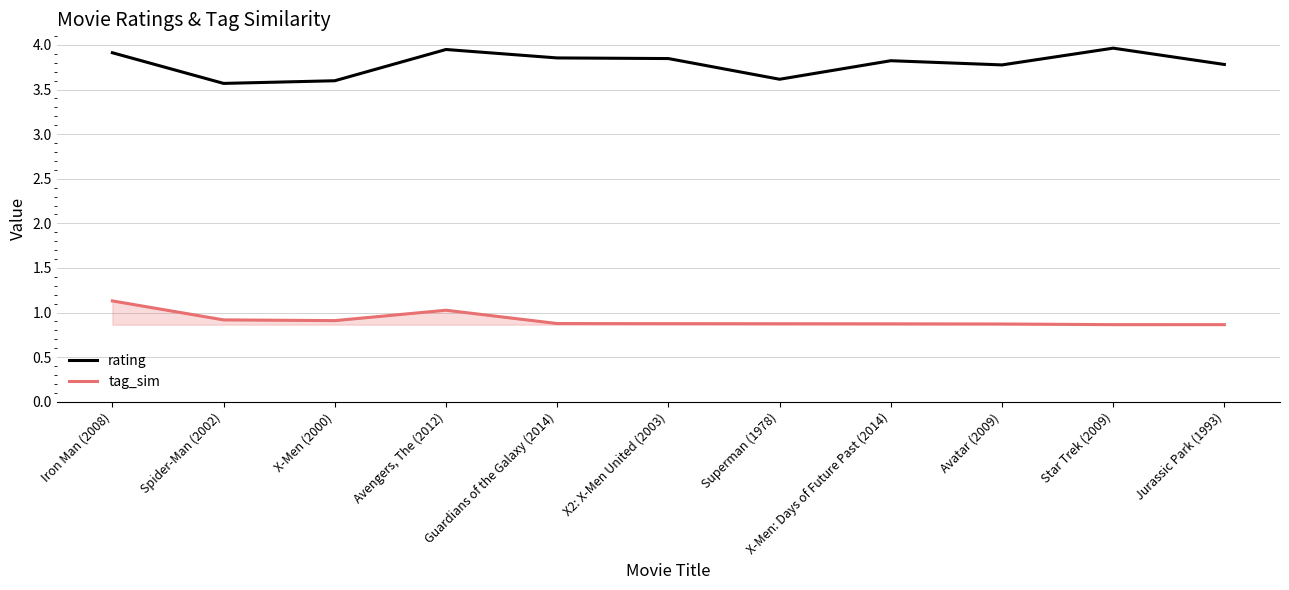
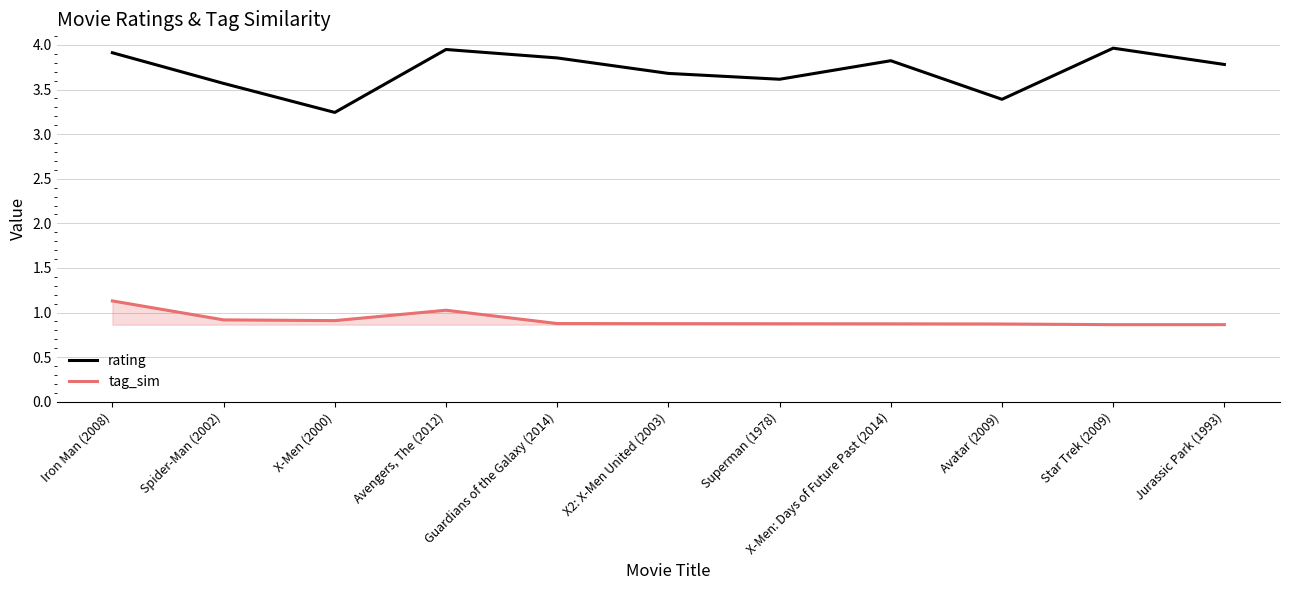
  {
    "rating": {
      "Iron Man (2008)": 3.9,
      "Spider-Man (2002)": 3.6,
-     "X-Men (2000)": 3.6,
+     "X-Men (2000)": 3.2,
      "Avengers, The (2012)": 3.9,
      "Guardians of the Galaxy (2014)": 3.9,
-     "X2: X-Men United (2003)": 3.8,
+     "X2: X-Men United (2003)": 3.7,
      "Superman (1978)": 3.6,
      "X-Men: Days of Future Past (2014)": 3.8,
-     "Avatar (2009)": 3.8,
+     "Avatar (2009)": 3.4,
      "Star Trek (2009)": 4.0,
      "Jurassic Park (1993)": 3.8
    },
    "tag_sim": {
      "Iron Man (2008)": 1.1,
      "Spider-Man (2002)": 0.9,
      "X-Men (2000)": 0.9,
      "Avengers, The (2012)": 1.0,
      "Guardians of the Galaxy (2014)": 0.9,
      "X2: X-Men United (2003)": 0.9,
      "Superman (1978)": 0.9,
      "X-Men: Days of Future Past (2014)": 0.9,
      "Avatar (2009)": 0.9,
      "Star Trek (2009)": 0.9,
      "Jurassic Park (1993)": 0.9
    }
  }
